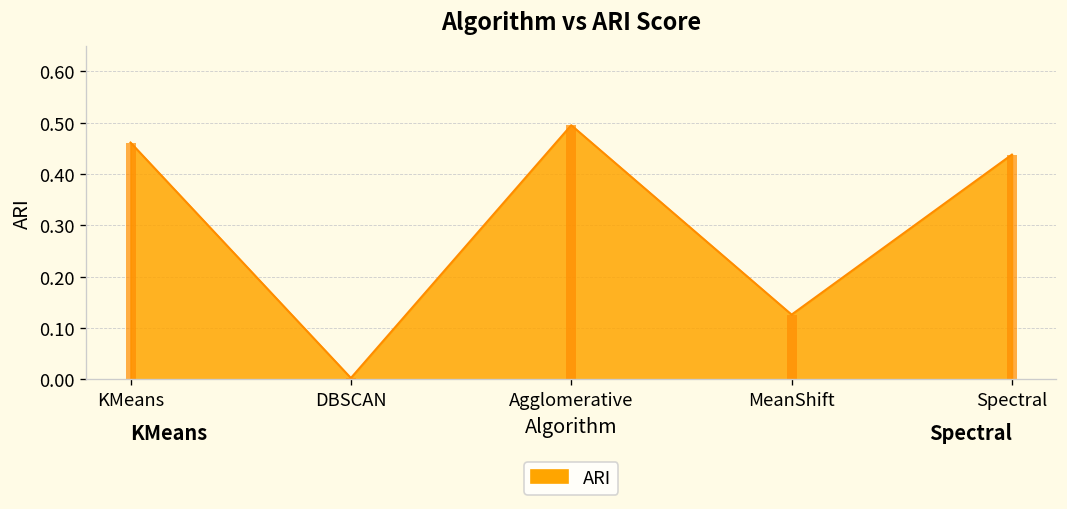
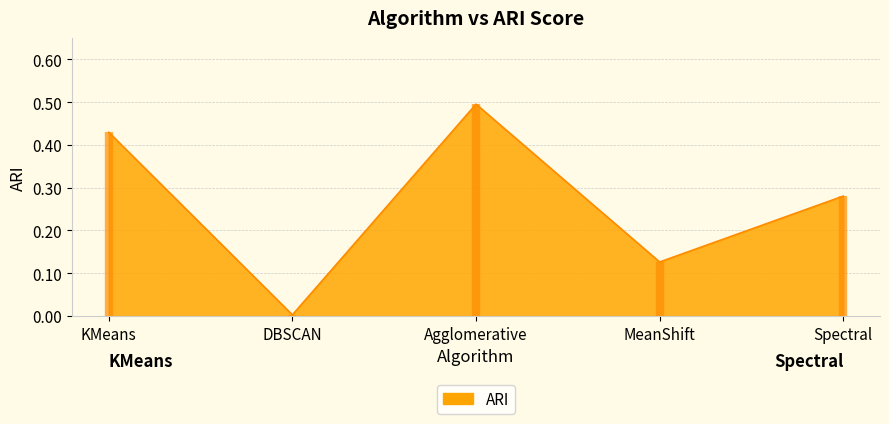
  {
-   "KMeans": 0.46,
+   "KMeans": 0.43,
    "DBSCAN": 0.00,
    "Agglomerative": 0.50,
    "MeanShift": 0.13,
-   "Spectral": 0.44
+   "Spectral": 0.28
  }
